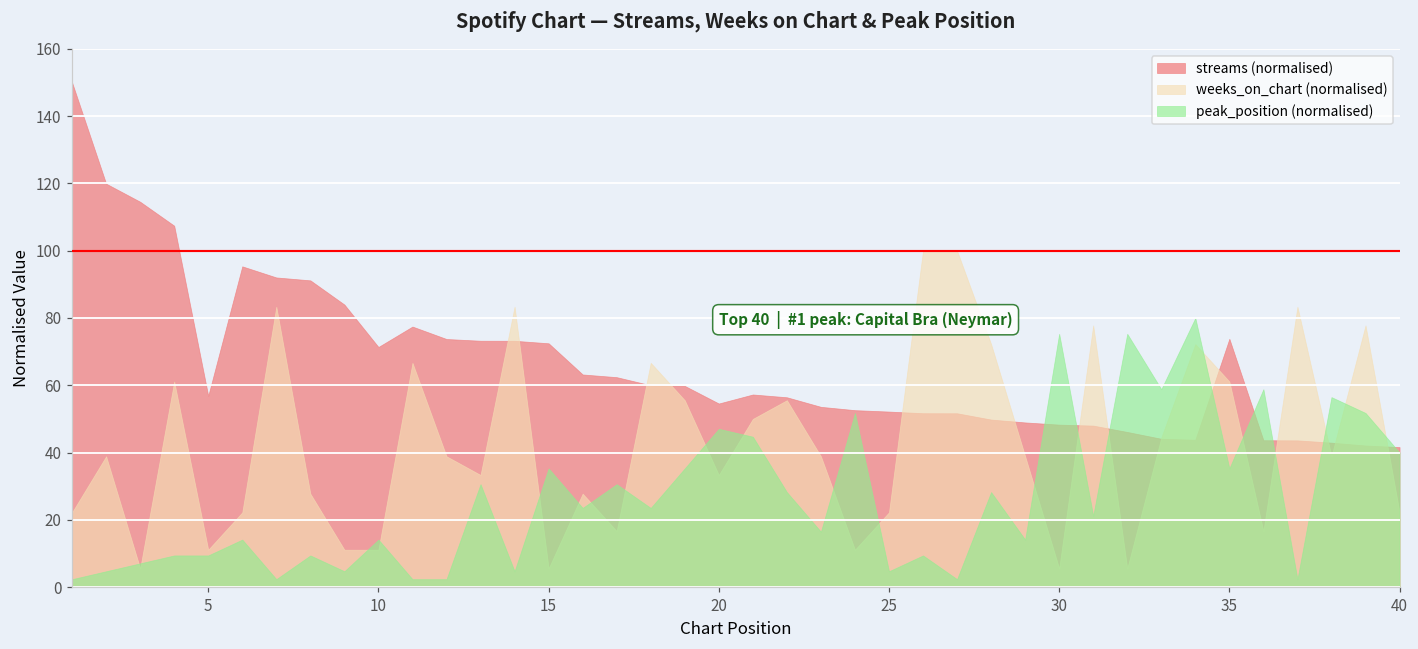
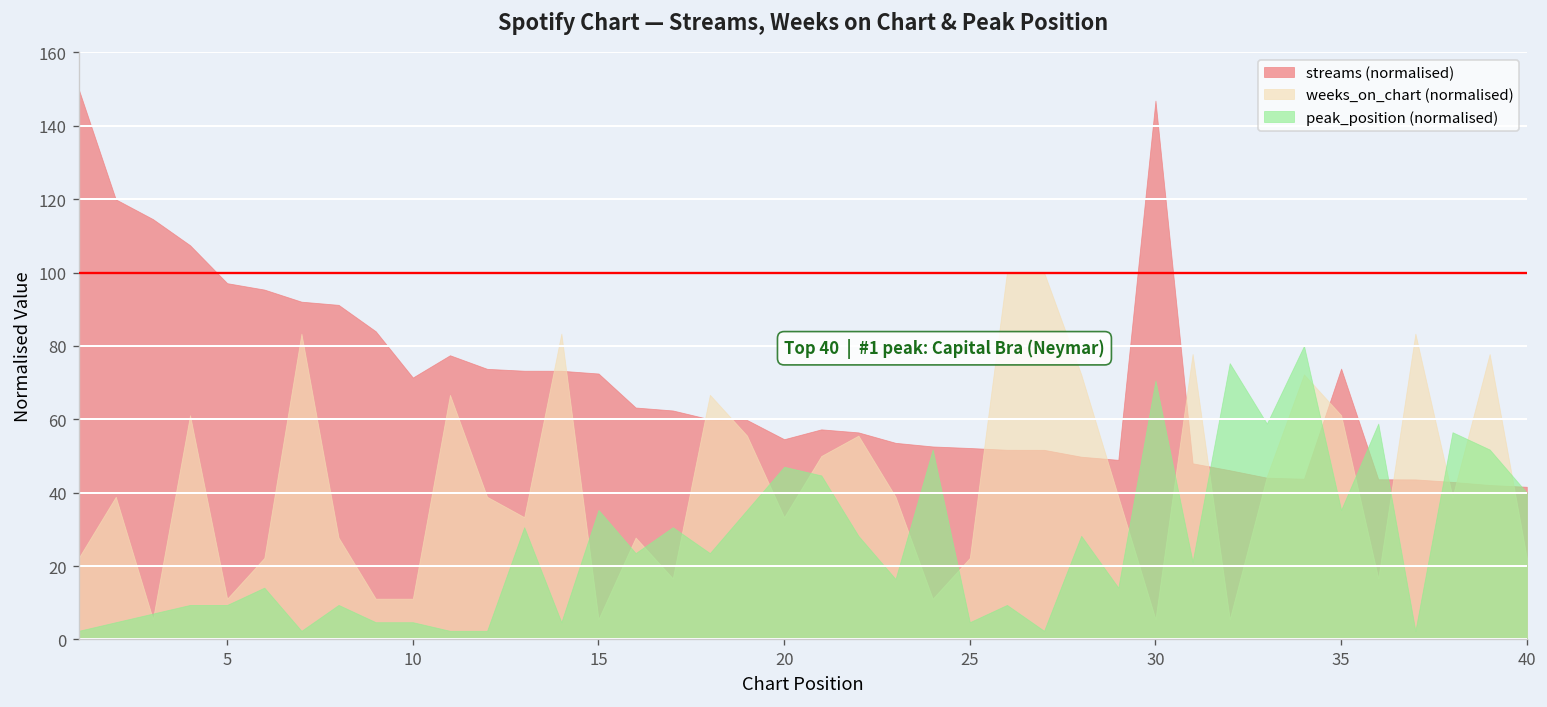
  {
    "streams (normalised)": {
-     "5": 57,
+     "5": 97,
      "10": 71,
      "15": 72,
      "20": 55,
      "25": 52,
-     "30": 48,
+     "30": 147,
      "35": 74,
      "40": 42
    },
    "weeks_on_chart (normalised)": {
      "5": 11,
      "10": 11,
      "15": 6,
      "20": 33,
      "25": 22,
      "30": 6,
      "35": 61,
      "40": 22
    },
    "peak_position (normalised)": {
      "5": 9,
-     "10": 14,
+     "10": 5,
      "15": 35,
      "20": 47,
      "25": 5,
-     "30": 75,
+     "30": 71,
      "35": 35,
      "40": 40
    }
  }
